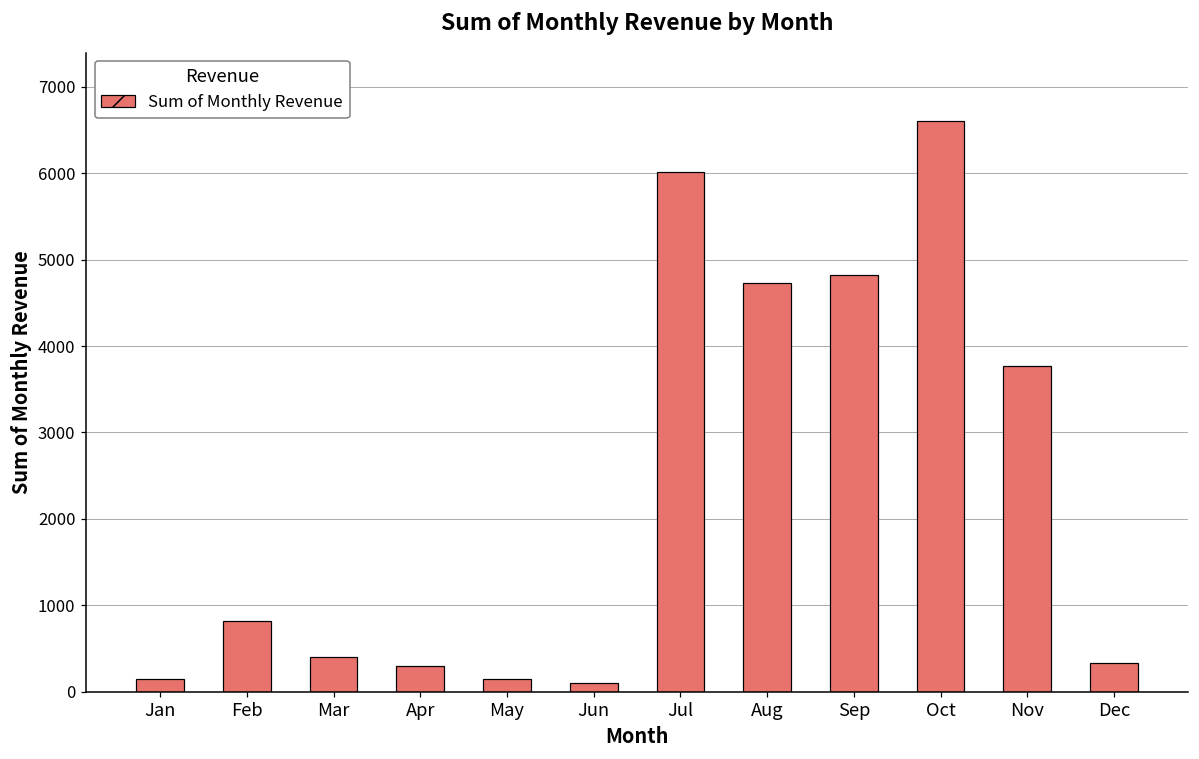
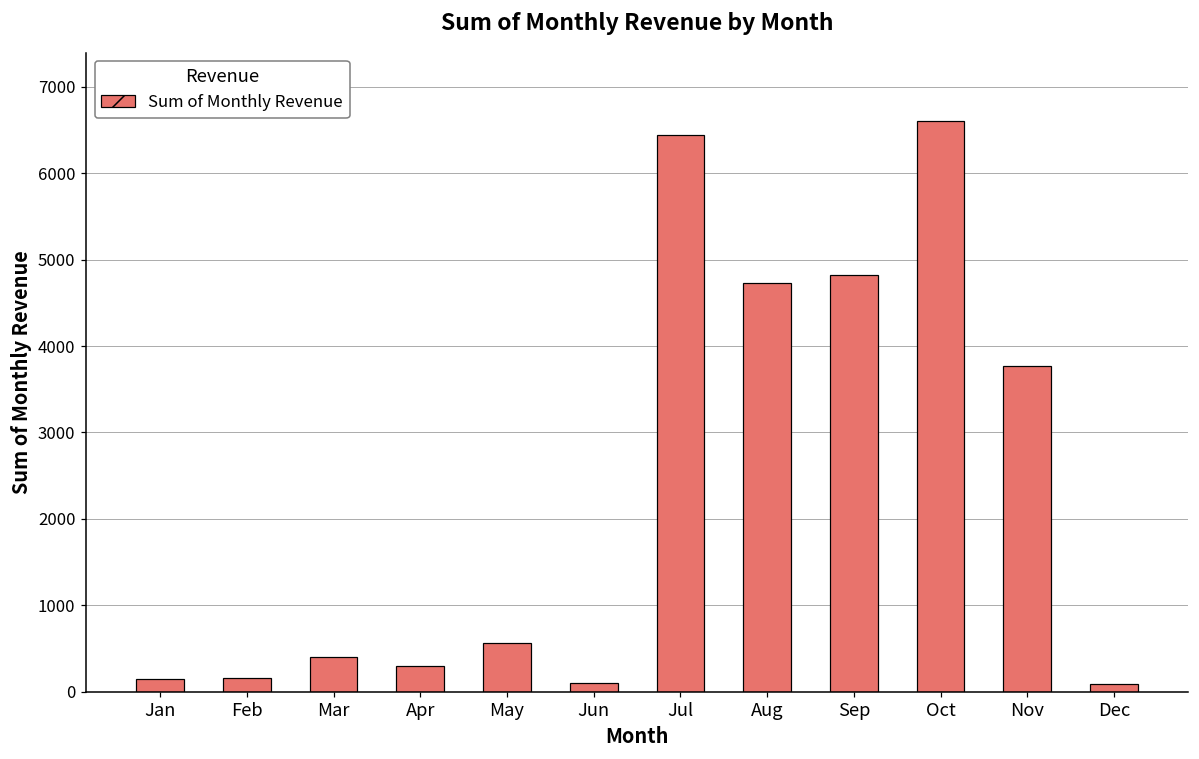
  {
    "Jan": 100,
-   "Feb": 800,
+   "Feb": 200,
    "Mar": 400,
    "Apr": 300,
-   "May": 100,
+   "May": 600,
    "Jun": 100,
-   "Jul": 6000,
+   "Jul": 6400,
    "Aug": 4700,
    "Sep": 4800,
    "Oct": 6600,
    "Nov": 3800,
-   "Dec": 300
+   "Dec": 100
  }
